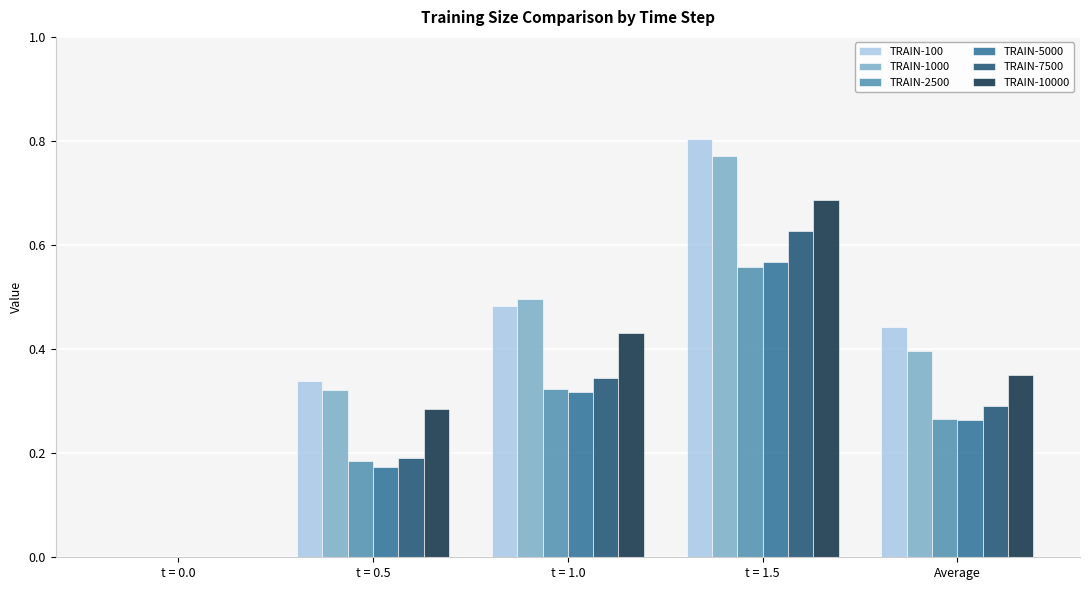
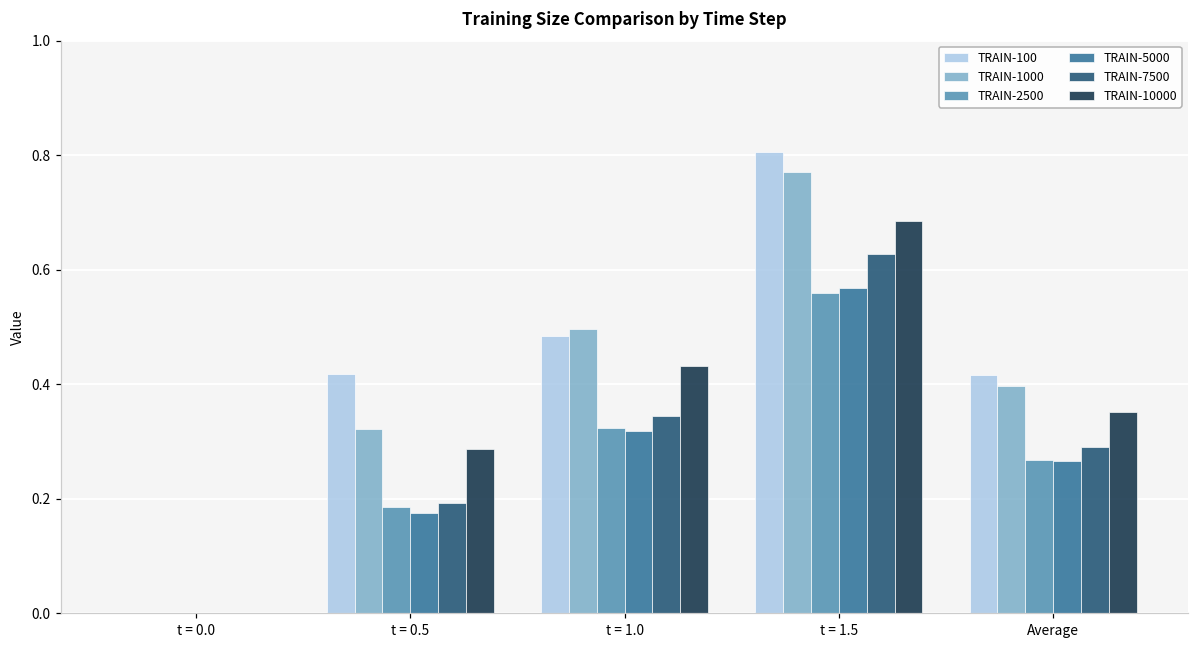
  {
    "TRAIN-100": {
      "t = 0.0": 0.00,
-     "t = 0.5": 0.34,
+     "t = 0.5": 0.42,
      "t = 1.0": 0.48,
      "t = 1.5": 0.80,
-     "Average": 0.44
+     "Average": 0.42
    }
  }
